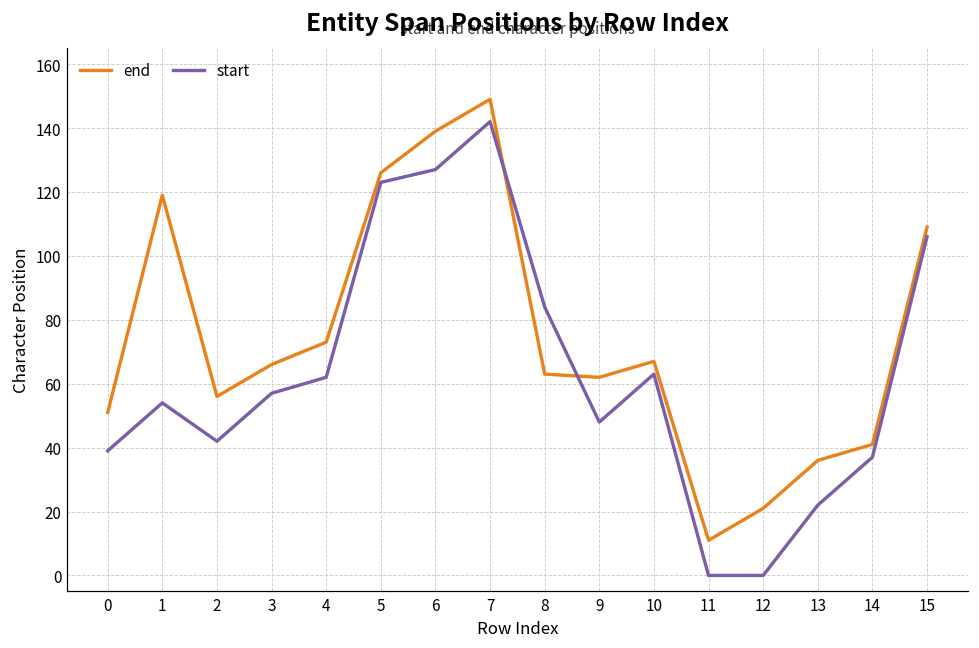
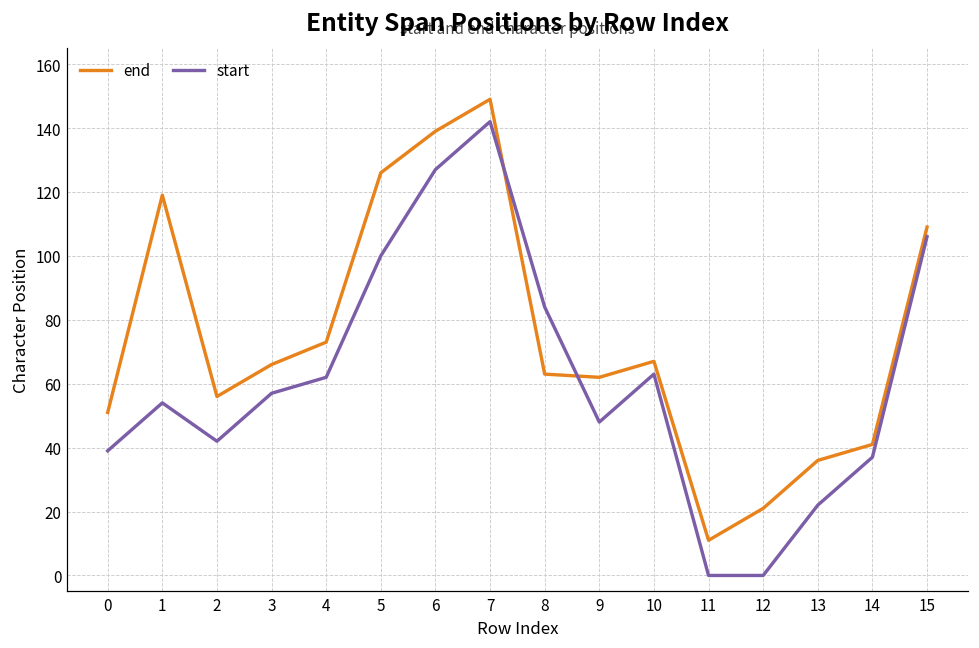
  {
    "end": {
      "0": 51,
      "1": 119,
      "2": 56,
      "3": 66,
      "4": 73,
      "5": 126,
      "6": 139,
      "7": 149,
      "8": 63,
      "9": 62,
      "10": 67,
      "11": 11,
      "12": 21,
      "13": 36,
      "14": 41,
      "15": 109
    },
    "start": {
      "0": 39,
      "1": 54,
      "2": 42,
      "3": 57,
      "4": 62,
-     "5": 123,
+     "5": 100,
      "6": 127,
      "7": 142,
      "8": 84,
      "9": 48,
      "10": 63,
      "11": 0,
      "12": 0,
      "13": 22,
      "14": 37,
      "15": 106
    }
  }
